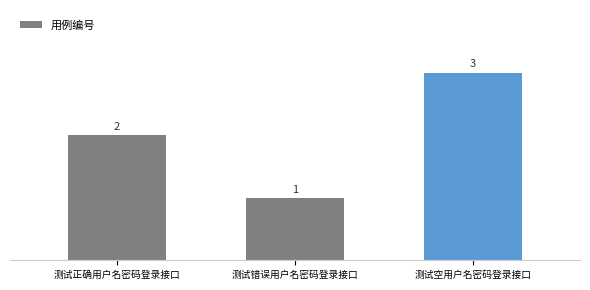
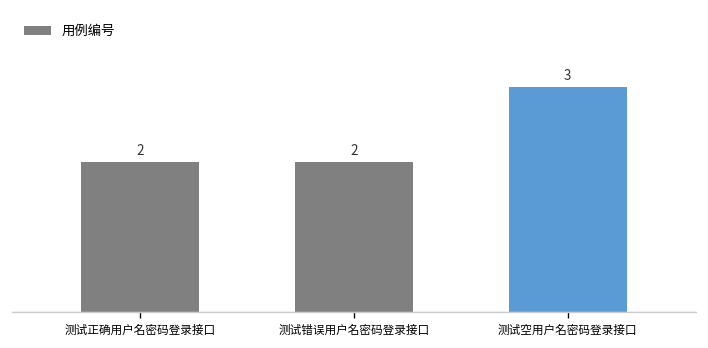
  {
    "测试正确用户名密码登录接口": 2,
-   "测试错误用户名密码登录接口": 1,
+   "测试错误用户名密码登录接口": 2,
    "测试空用户名密码登录接口": 3
  }
